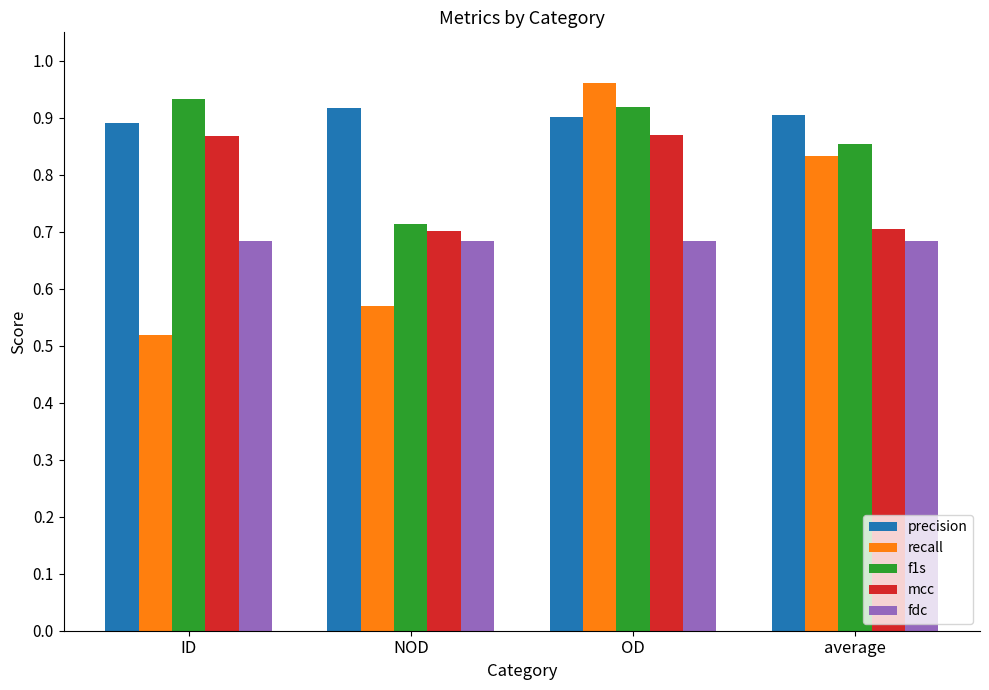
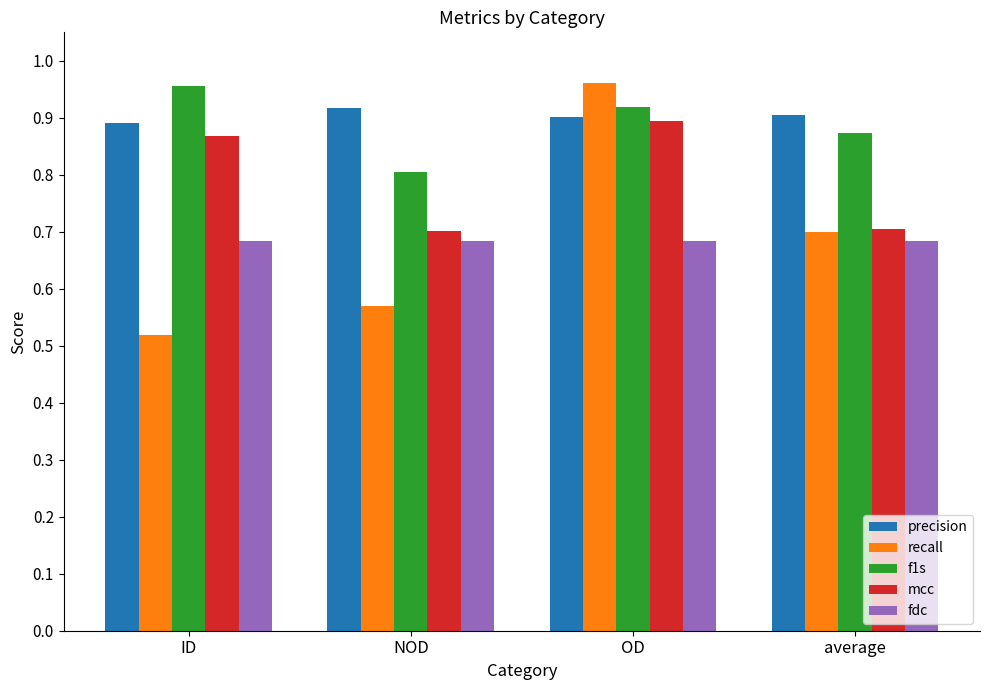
  {
    "precision": {
      "ID": 0.89,
      "NOD": 0.92,
      "OD": 0.90,
      "average": 0.91
    },
    "recall": {
      "ID": 0.52,
      "NOD": 0.57,
      "OD": 0.96,
-     "average": 0.83
+     "average": 0.70
    },
    "f1s": {
-     "ID": 0.93,
-     "NOD": 0.71,
+     "ID": 0.96,
+     "NOD": 0.80,
      "OD": 0.92,
-     "average": 0.85
+     "average": 0.87
    },
    "mcc": {
      "ID": 0.87,
      "NOD": 0.70,
-     "OD": 0.87,
+     "OD": 0.89,
      "average": 0.70
    },
    "fdc": {
      "ID": 0.68,
      "NOD": 0.68,
      "OD": 0.68,
      "average": 0.68
    }
  }
